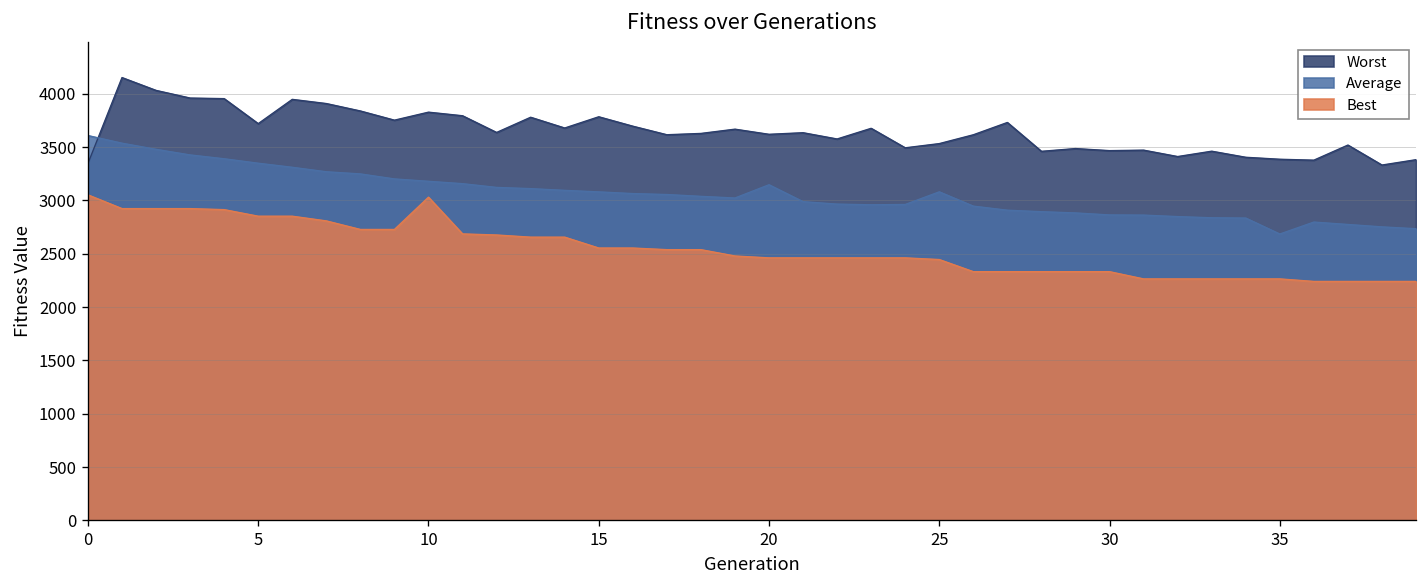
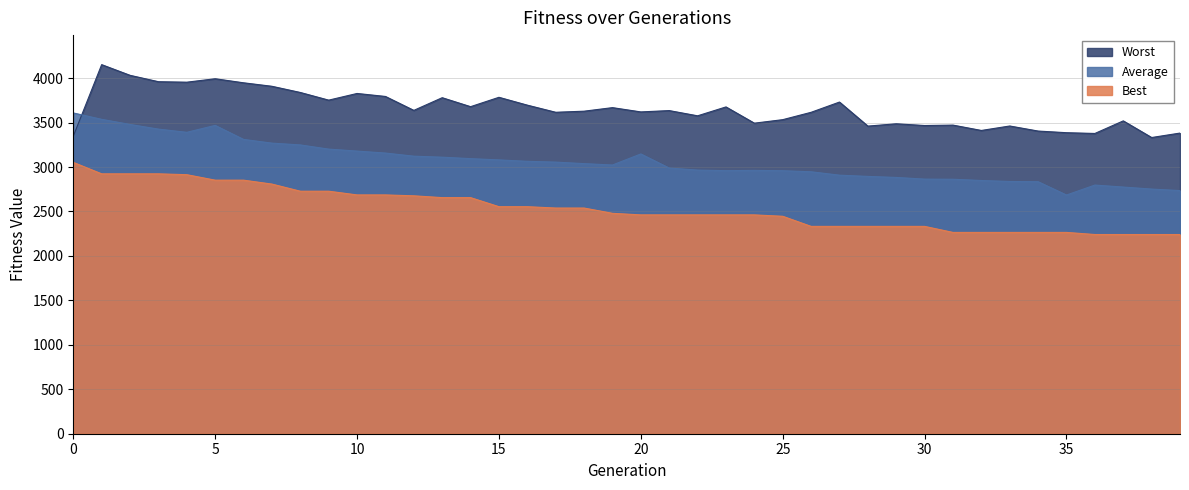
  {
    "Worst": {
      "0": 3300,
-     "5": 3700,
+     "5": 4000,
      "10": 3800,
      "15": 3800,
      "20": 3600,
      "25": 3500,
      "30": 3500,
      "35": 3400
    },
    "Average": {
      "0": 3600,
-     "5": 3300,
+     "5": 3500,
      "10": 3200,
      "15": 3100,
      "20": 3100,
-     "25": 3100,
+     "25": 3000,
      "30": 2900,
      "35": 2700
    },
    "Best": {
      "0": 3100,
      "5": 2900,
-     "10": 3000,
+     "10": 2700,
      "15": 2600,
      "20": 2500,
      "25": 2400,
      "30": 2300,
      "35": 2300
    }
  }
